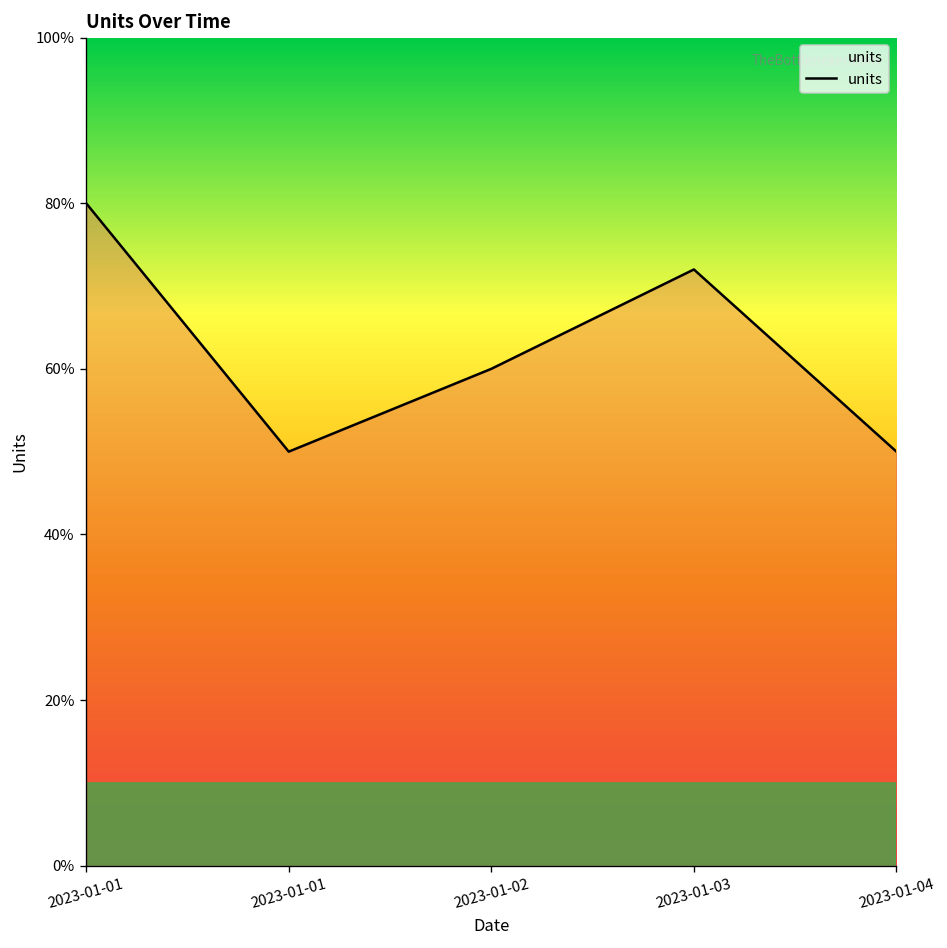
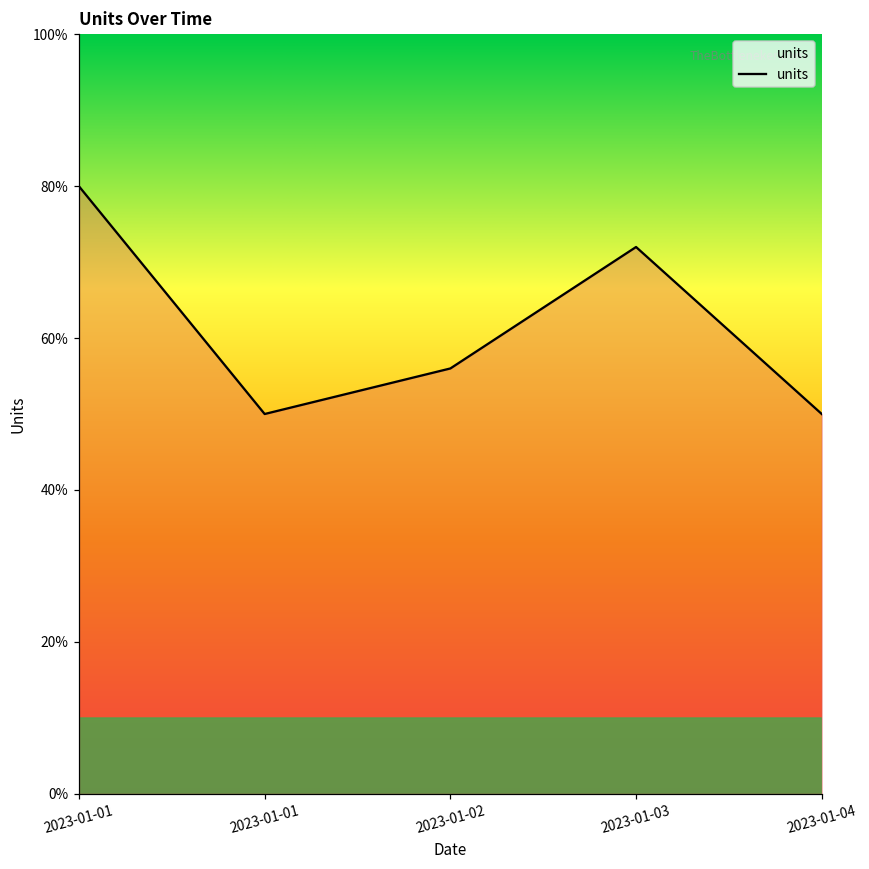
  {
-   "2023-01-02": "60%",
+   "2023-01-02": "56%",
    "2023-01-03": "72%",
    "2023-01-04": "50%"
  }
